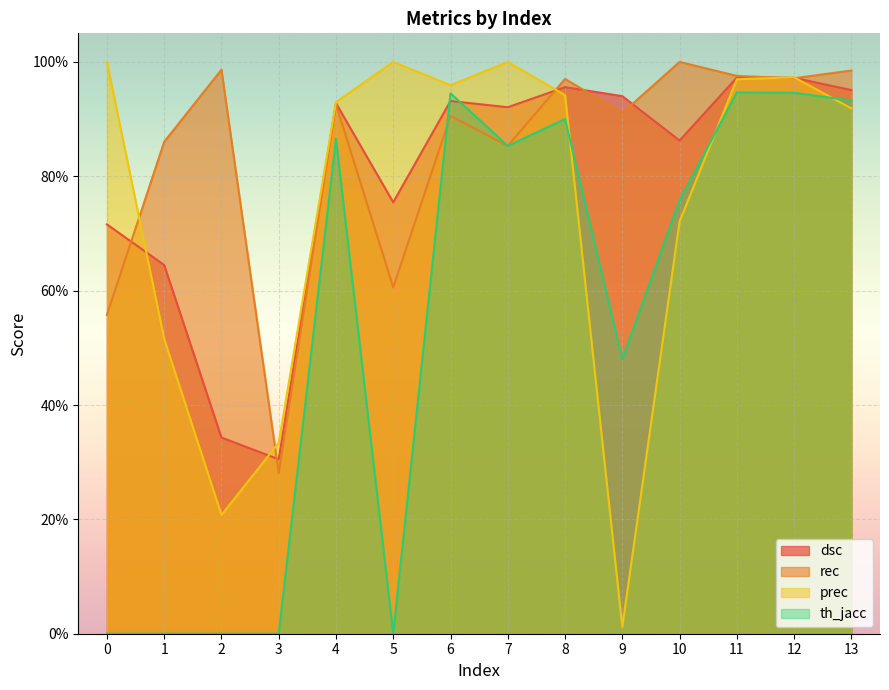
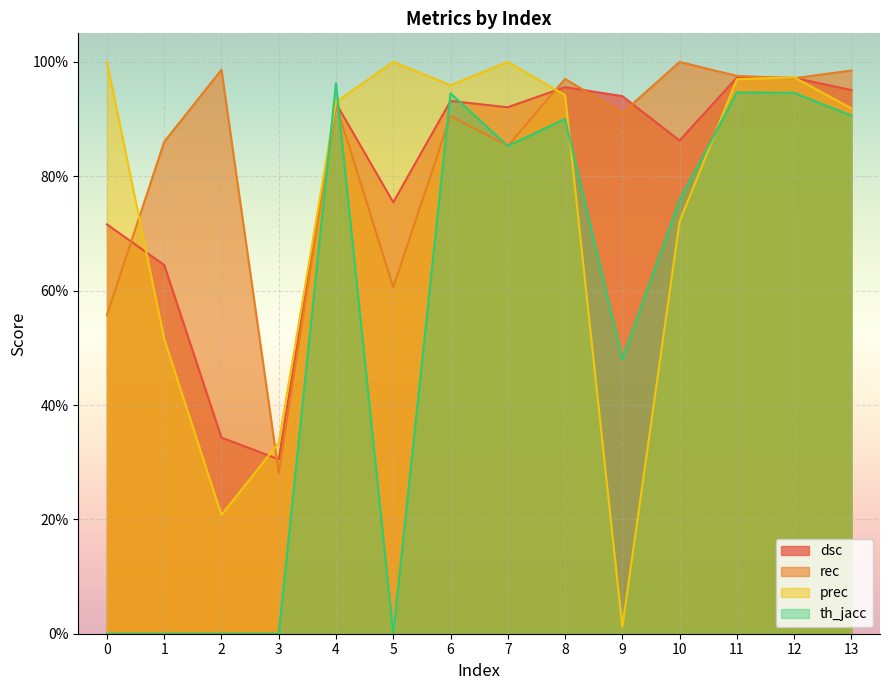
  {
    "prec": {
      "0": "100%",
      "1": "52%",
      "2": "21%",
      "3": "33%",
      "5": "100%",
      "6": "96%",
      "7": "100%",
      "8": "94%",
      "9": "1%",
      "10": "72%",
      "13": "92%"
    },
    "th_jacc": {
      "0": "0%",
      "1": "0%",
      "2": "0%",
      "3": "0%",
-     "4": "87%",
+     "4": "96%",
      "5": "0%",
      "6": "95%",
      "8": "90%",
      "9": "48%",
      "10": "76%",
      "11": "95%",
      "12": "95%",
-     "13": "93%"
+     "13": "91%"
    }
  }
